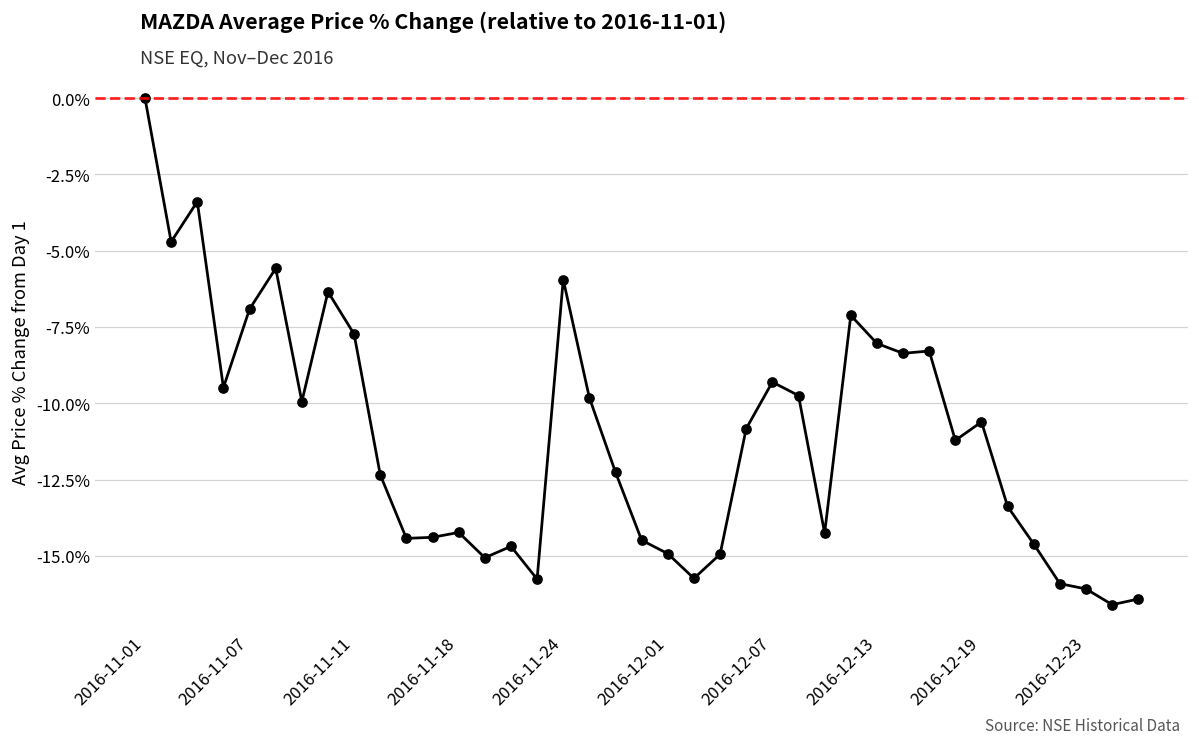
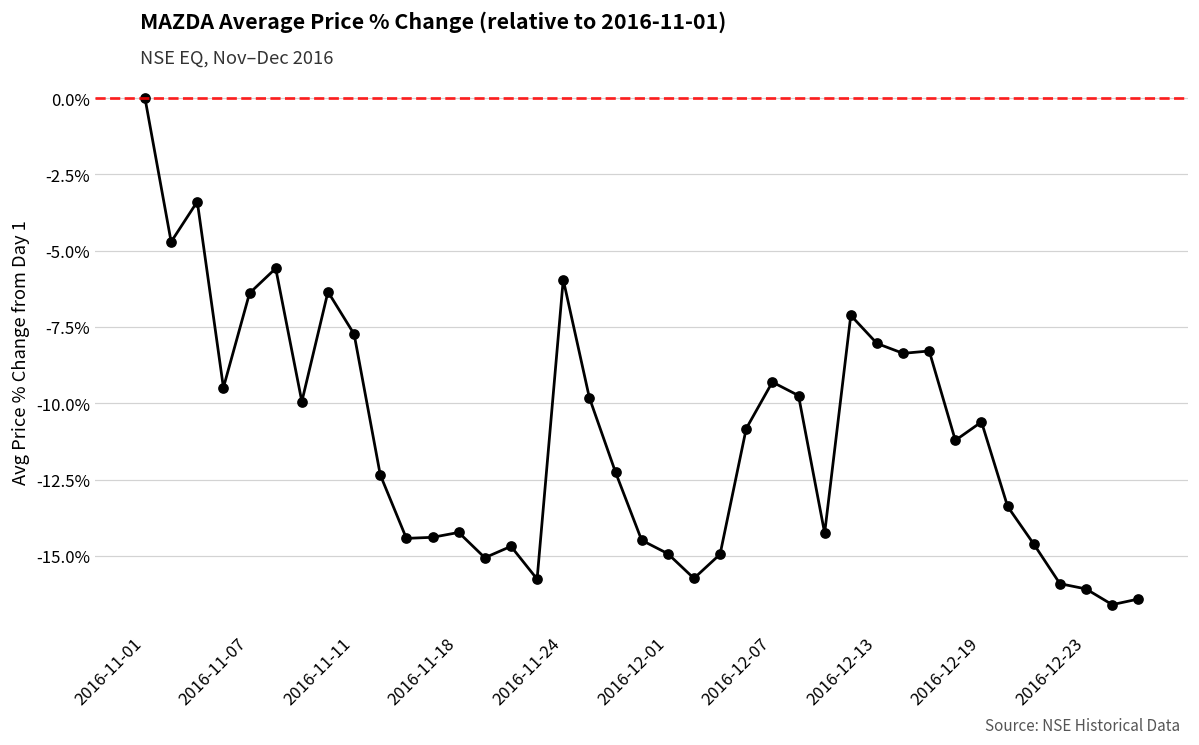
  {
    "2016-11-01": "0.0%",
-   "2016-11-07": "-6.9%",
+   "2016-11-07": "-6.4%",
    "2016-11-11": "-7.7%",
    "2016-11-18": "-14.2%",
    "2016-11-24": "-5.9%",
    "2016-12-01": "-14.9%",
    "2016-12-07": "-9.3%",
    "2016-12-13": "-8.0%",
    "2016-12-19": "-10.6%",
    "2016-12-23": "-16.1%"
  }
